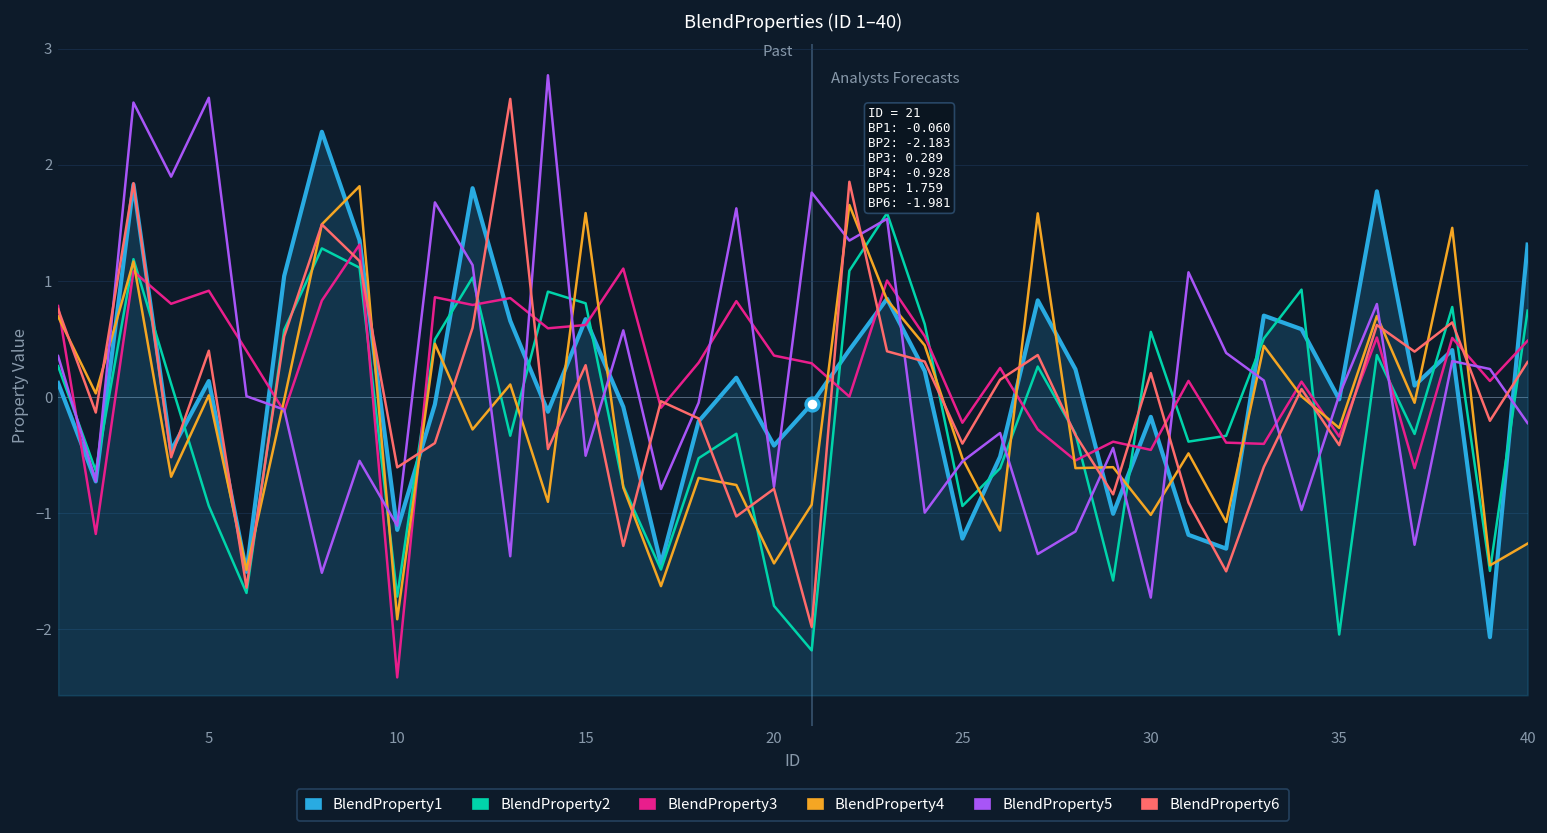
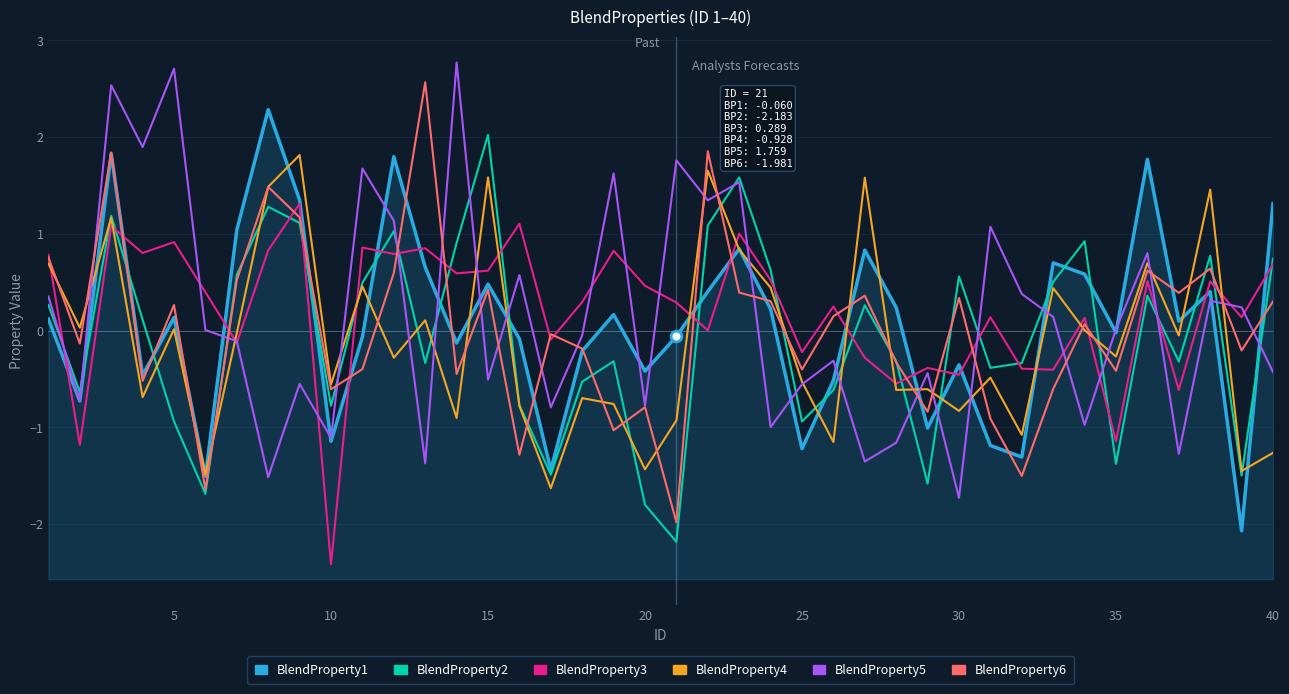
  {
    "BlendProperty1": {
      "5": 0.1,
      "10": -1.1,
-     "15": 0.7,
+     "15": 0.5,
      "20": -0.4,
      "25": -1.2,
-     "30": -0.2,
+     "30": -0.4,
      "35": 0.0,
      "40": 1.3
    },
    "BlendProperty2": {
      "5": -0.9,
-     "10": -1.7,
-     "15": 0.8,
+     "10": -0.8,
+     "15": 2.0,
      "20": -1.8,
      "25": -0.9,
      "30": 0.6,
-     "35": -2.0,
+     "35": -1.4,
      "40": 0.7
    },
    "BlendProperty3": {
      "5": 0.9,
      "10": -2.4,
      "15": 0.6,
-     "20": 0.4,
+     "20": 0.5,
      "25": -0.2,
      "30": -0.5,
-     "35": -0.3,
-     "40": 0.5
+     "35": -1.1,
+     "40": 0.7
    },
    "BlendProperty4": {
      "5": 0.0,
-     "10": -1.9,
+     "10": -0.6,
      "15": 1.6,
      "20": -1.4,
      "25": -0.5,
-     "30": -1.0,
+     "30": -0.8,
      "35": -0.3,
      "40": -1.3
    },
    "BlendProperty5": {
-     "5": 2.6,
+     "5": 2.7,
      "10": -1.1,
      "15": -0.5,
      "25": -0.6,
      "30": -1.7,
      "35": 0.0,
-     "40": -0.2
+     "40": -0.4
    },
    "BlendProperty6": {
-     "5": 0.4,
+     "5": 0.3,
      "10": -0.6,
-     "15": 0.3,
+     "15": 0.4,
      "25": -0.4,
-     "30": 0.2,
+     "30": 0.3,
      "35": -0.4,
      "40": 0.3
    }
  }
